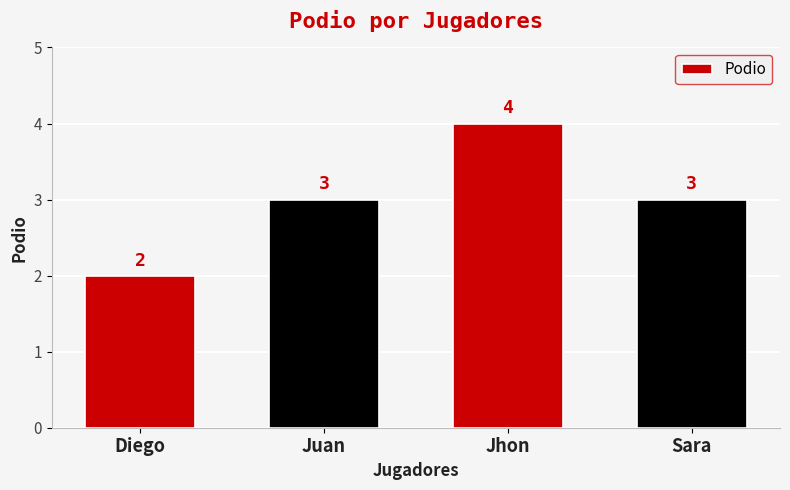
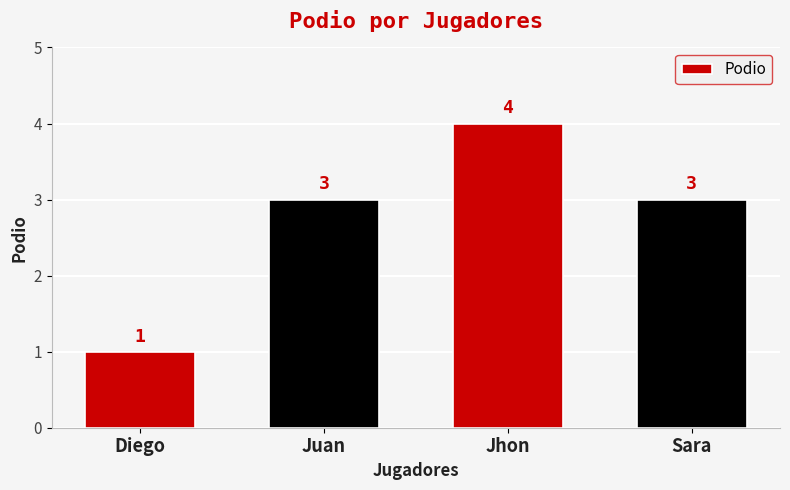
  {
-   "Diego": 2,
+   "Diego": 1,
    "Juan": 3,
    "Jhon": 4,
    "Sara": 3
  }
